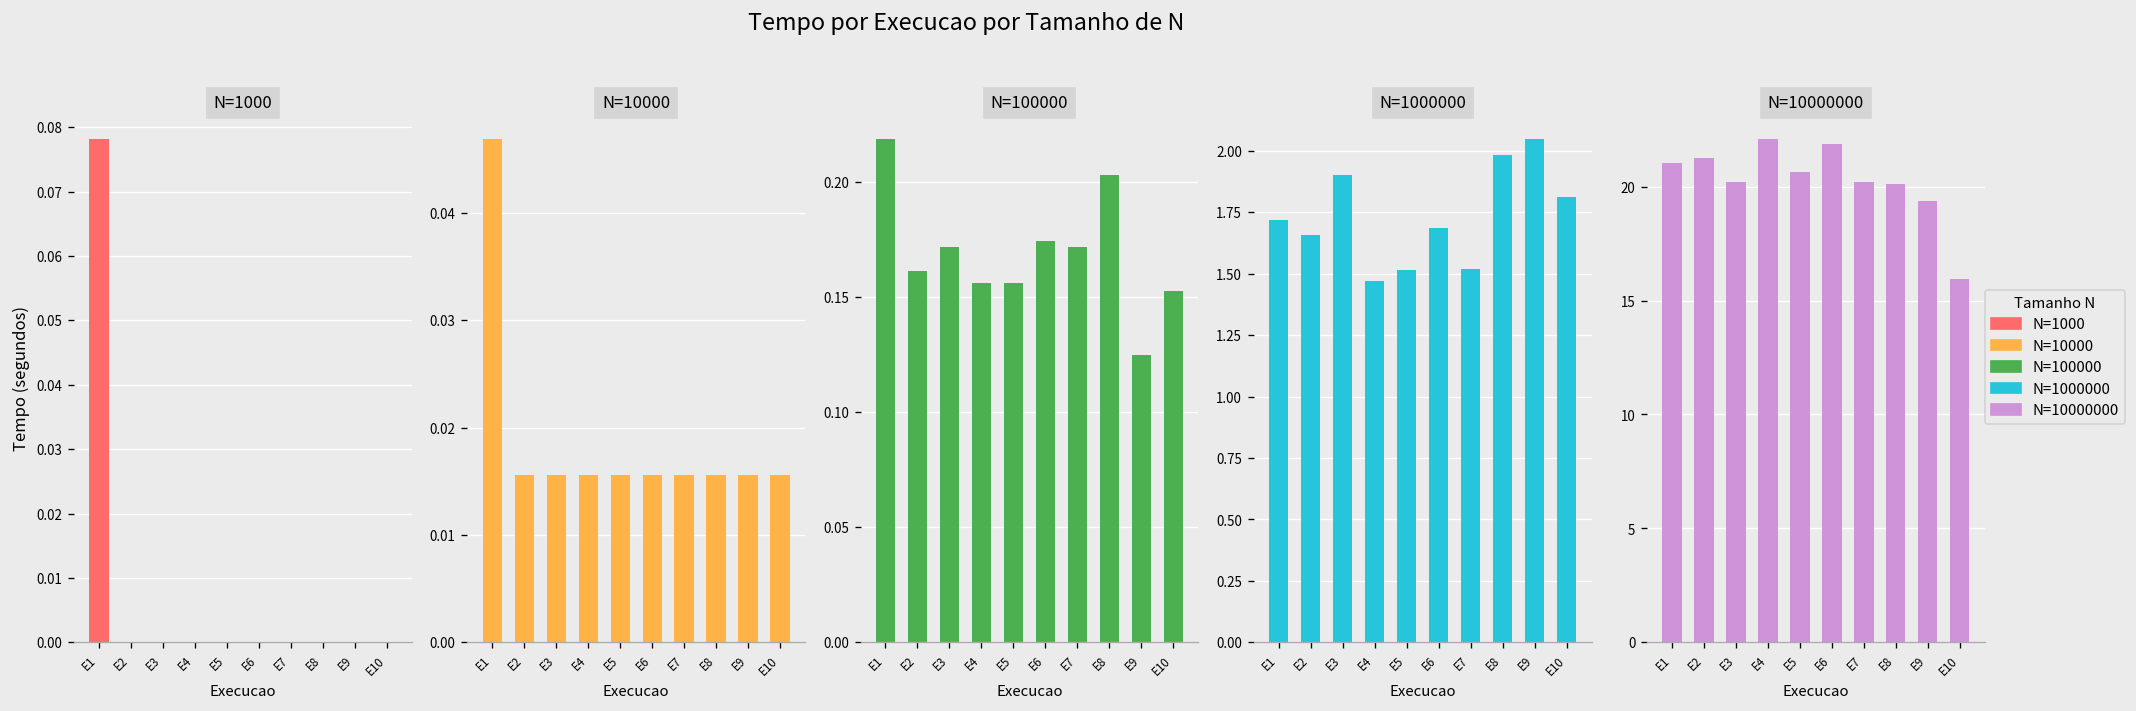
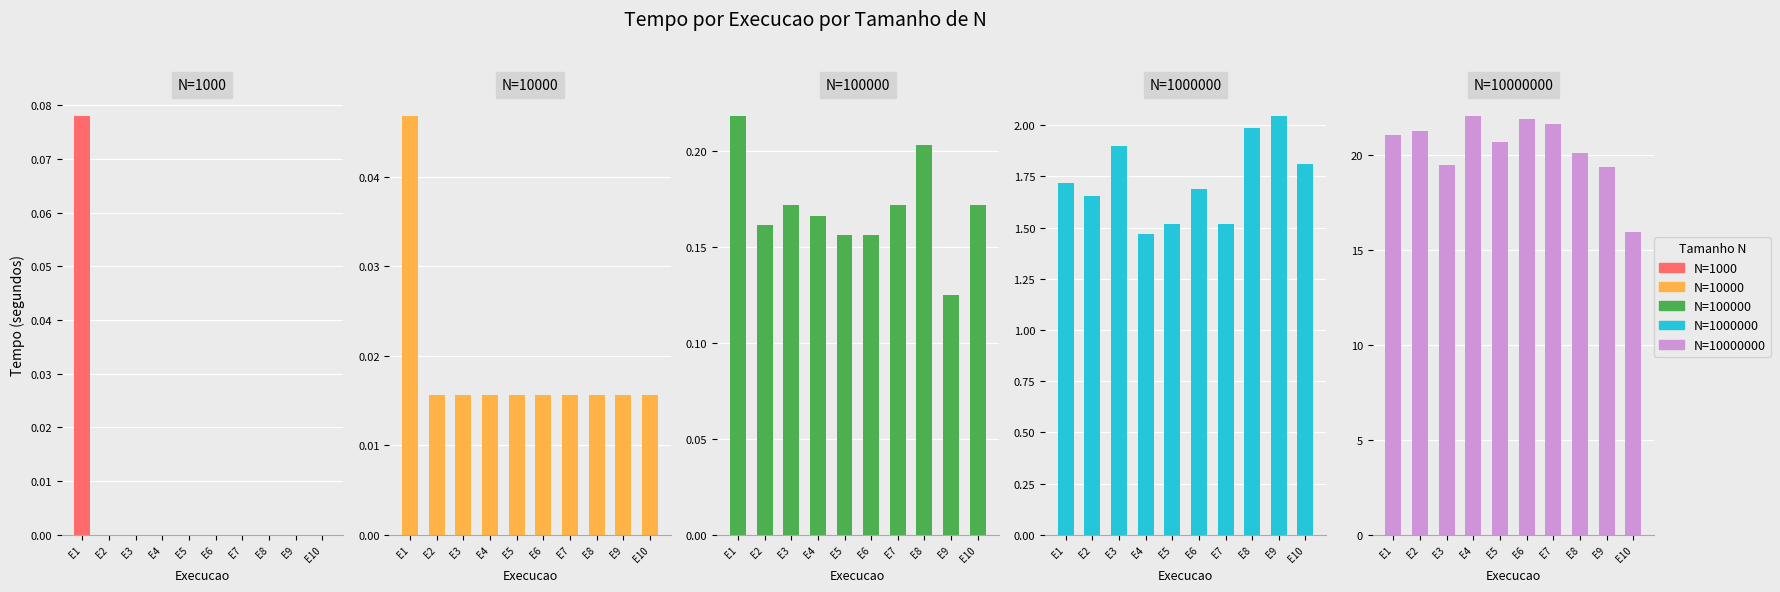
  {
    "N=1000": {
      "E1": 0.078,
      "E2": 0.000,
      "E3": 0.000,
      "E4": 0.000,
      "E5": 0.000,
      "E6": 0.000,
      "E7": 0.000,
      "E8": 0.000,
      "E9": 0.000,
      "E10": 0.000
    },
    "N=10000": {
      "E1": 0.047,
      "E2": 0.016,
      "E3": 0.016,
      "E4": 0.016,
      "E5": 0.016,
      "E6": 0.016,
      "E7": 0.016,
      "E8": 0.016,
      "E9": 0.016,
      "E10": 0.016
    },
    "N=100000": {
      "E1": 0.219,
      "E2": 0.162,
      "E3": 0.172,
-     "E4": 0.156,
+     "E4": 0.166,
      "E5": 0.156,
-     "E6": 0.174,
+     "E6": 0.156,
      "E7": 0.172,
      "E8": 0.203,
      "E9": 0.125,
-     "E10": 0.153
+     "E10": 0.172
    },
    "N=1000000": {
      "E1": 1.72,
      "E2": 1.66,
      "E3": 1.90,
      "E4": 1.47,
      "E5": 1.52,
      "E6": 1.69,
      "E7": 1.52,
      "E8": 1.98,
      "E9": 2.05,
      "E10": 1.81
    },
    "N=10000000": {
      "E1": 21.0,
      "E2": 21.3,
-     "E3": 20.2,
+     "E3": 19.5,
      "E4": 22.1,
      "E5": 20.7,
      "E6": 21.9,
-     "E7": 20.2,
+     "E7": 21.6,
      "E8": 20.1,
      "E9": 19.4,
      "E10": 16.0
    }
  }
